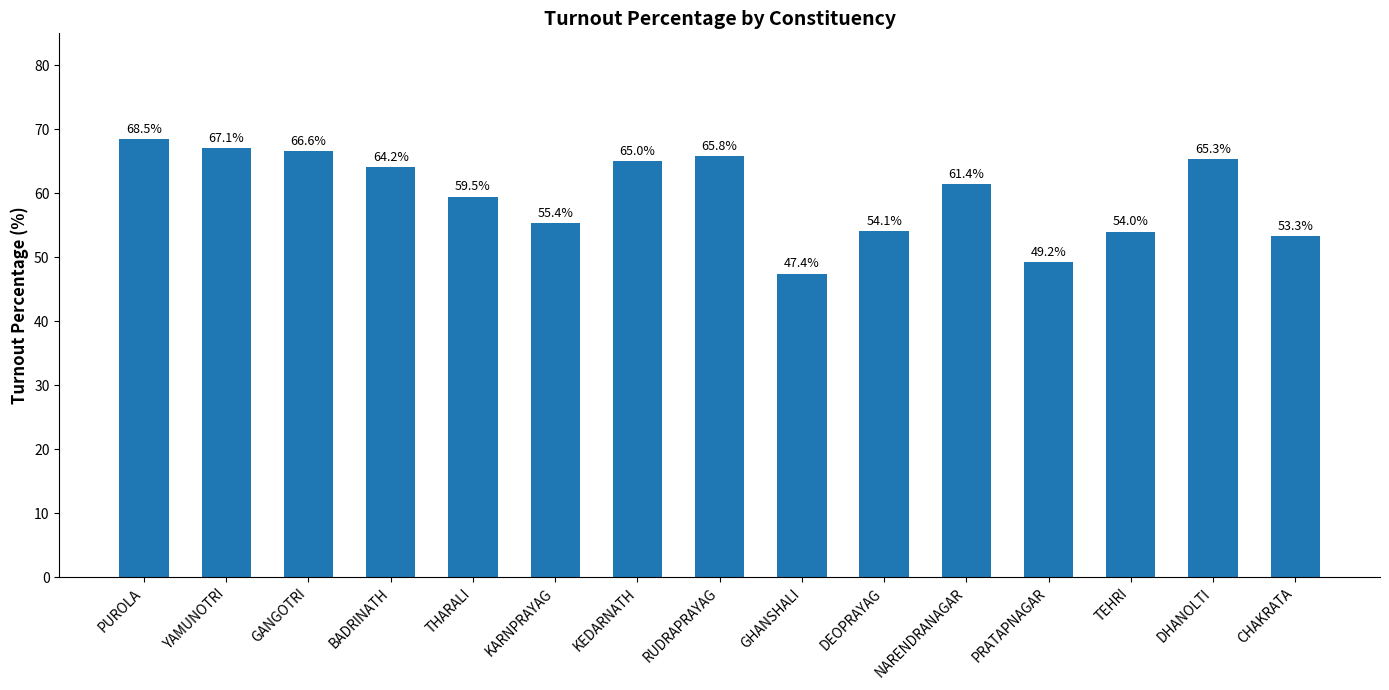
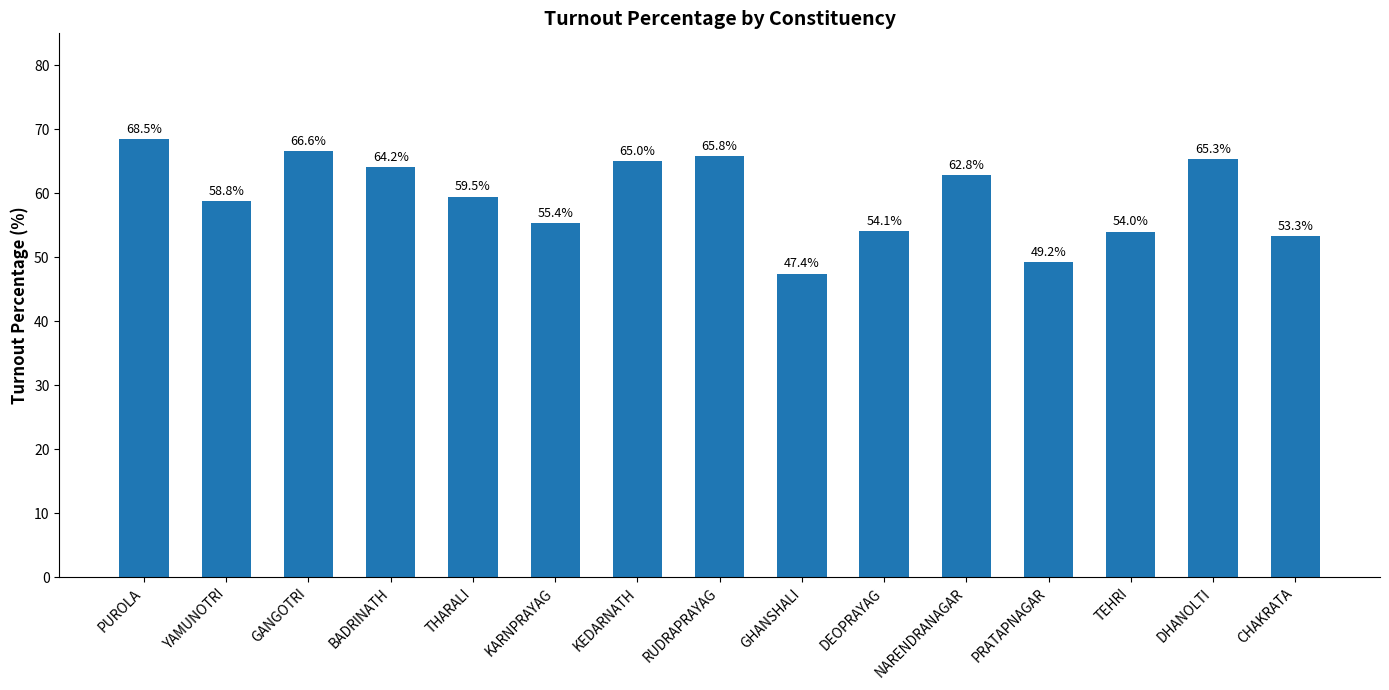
  {
    "PUROLA": "68.5%",
-   "YAMUNOTRI": "67.1%",
+   "YAMUNOTRI": "58.8%",
    "GANGOTRI": "66.6%",
    "BADRINATH": "64.2%",
    "THARALI": "59.5%",
    "KARNPRAYAG": "55.4%",
    "KEDARNATH": "65.0%",
    "RUDRAPRAYAG": "65.8%",
    "GHANSHALI": "47.4%",
    "DEOPRAYAG": "54.1%",
-   "NARENDRANAGAR": "61.4%",
+   "NARENDRANAGAR": "62.8%",
    "PRATAPNAGAR": "49.2%",
    "TEHRI": "54.0%",
    "DHANOLTI": "65.3%",
    "CHAKRATA": "53.3%"
  }
